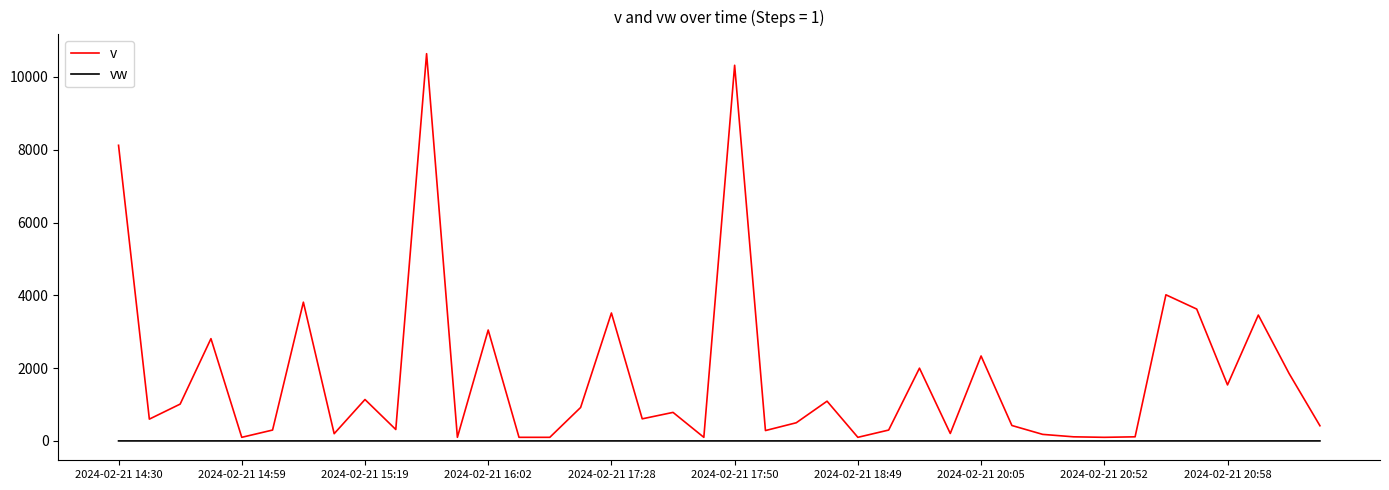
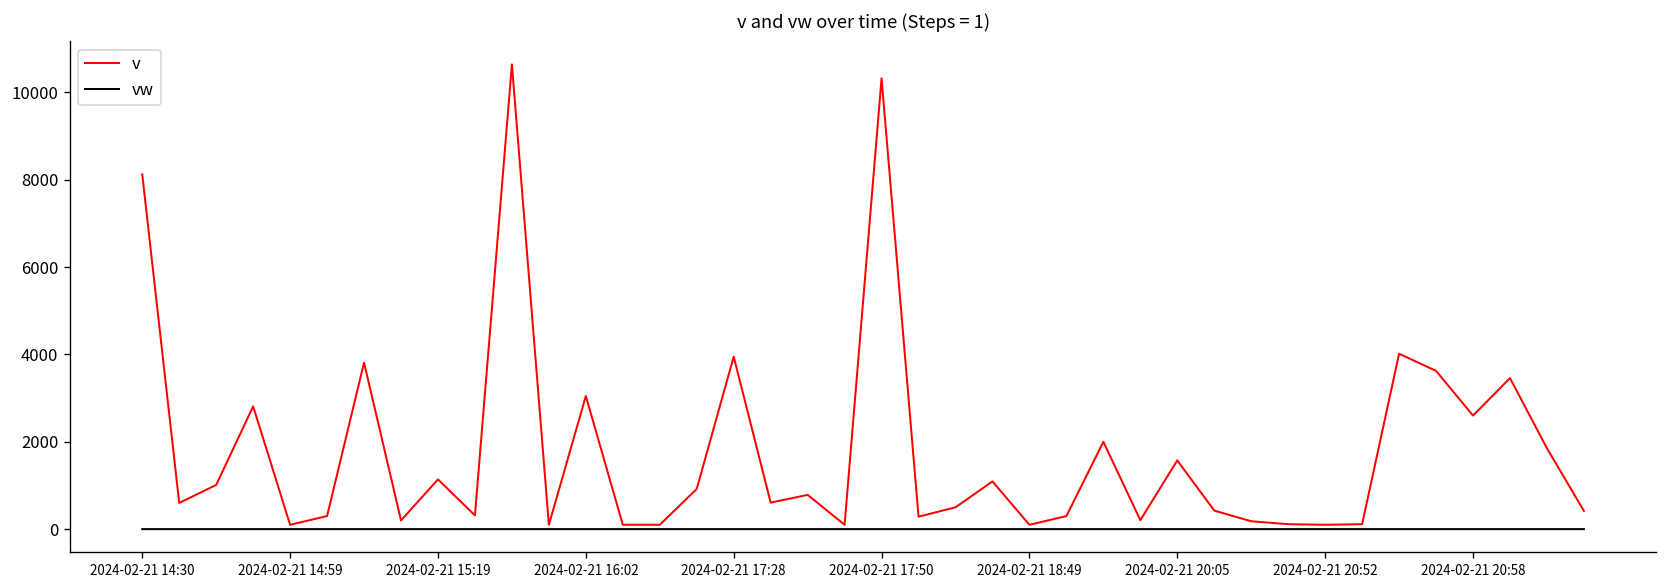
  {
    "v": {
      "2024-02-21 14:30": 8100,
      "2024-02-21 14:59": 100,
      "2024-02-21 15:19": 1100,
      "2024-02-21 16:02": 3000,
-     "2024-02-21 17:28": 3500,
+     "2024-02-21 17:28": 4000,
      "2024-02-21 17:50": 10300,
      "2024-02-21 18:49": 100,
-     "2024-02-21 20:05": 2300,
+     "2024-02-21 20:05": 1600,
      "2024-02-21 20:52": 100,
-     "2024-02-21 20:58": 1500
+     "2024-02-21 20:58": 2600
    },
    "vw": {
      "2024-02-21 14:30": 0,
      "2024-02-21 14:59": 0,
      "2024-02-21 15:19": 0,
      "2024-02-21 16:02": 0,
      "2024-02-21 17:28": 0,
      "2024-02-21 17:50": 0,
      "2024-02-21 18:49": 0,
      "2024-02-21 20:05": 0,
      "2024-02-21 20:52": 0,
      "2024-02-21 20:58": 0
    }
  }
